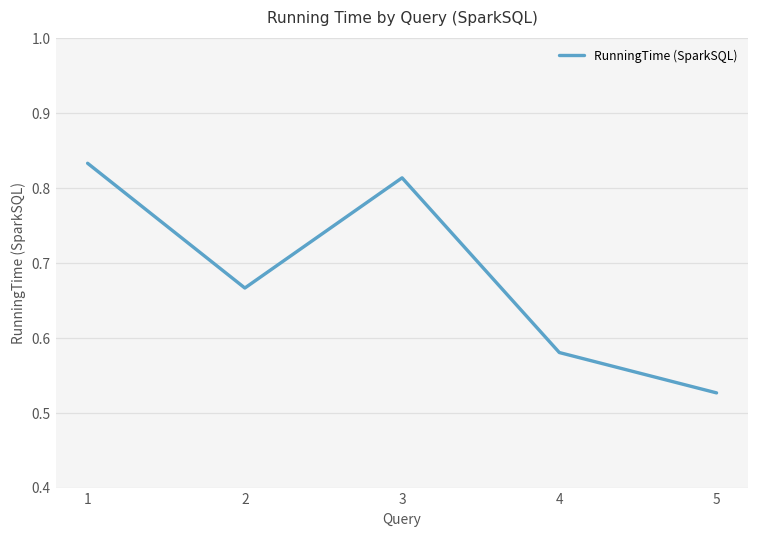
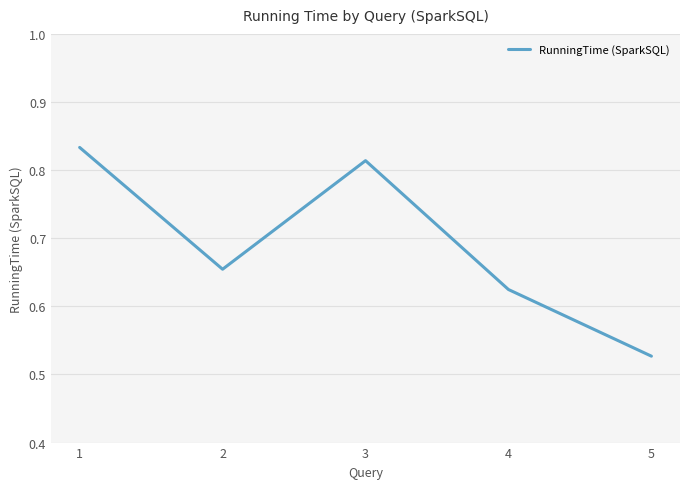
  {
    "1": 0.83,
-   "2": 0.67,
+   "2": 0.65,
    "3": 0.81,
-   "4": 0.58,
+   "4": 0.62,
    "5": 0.53
  }
